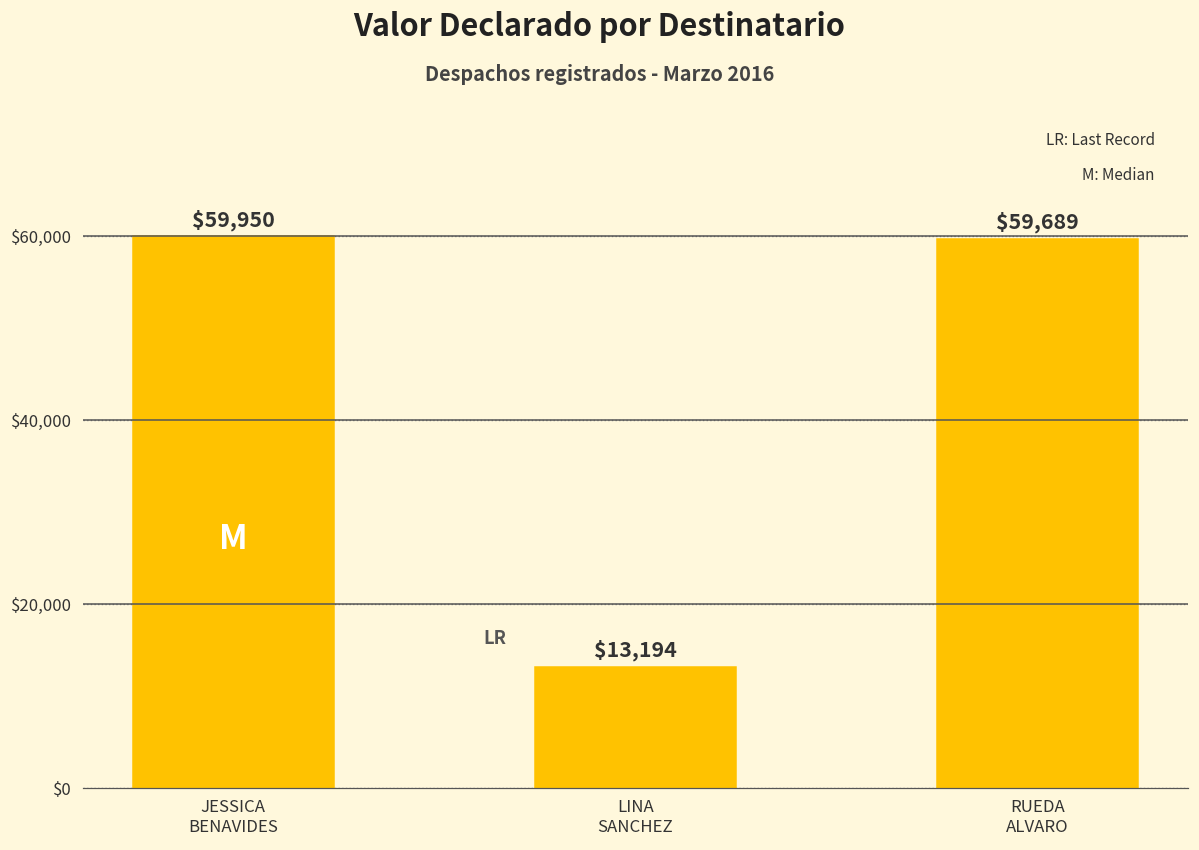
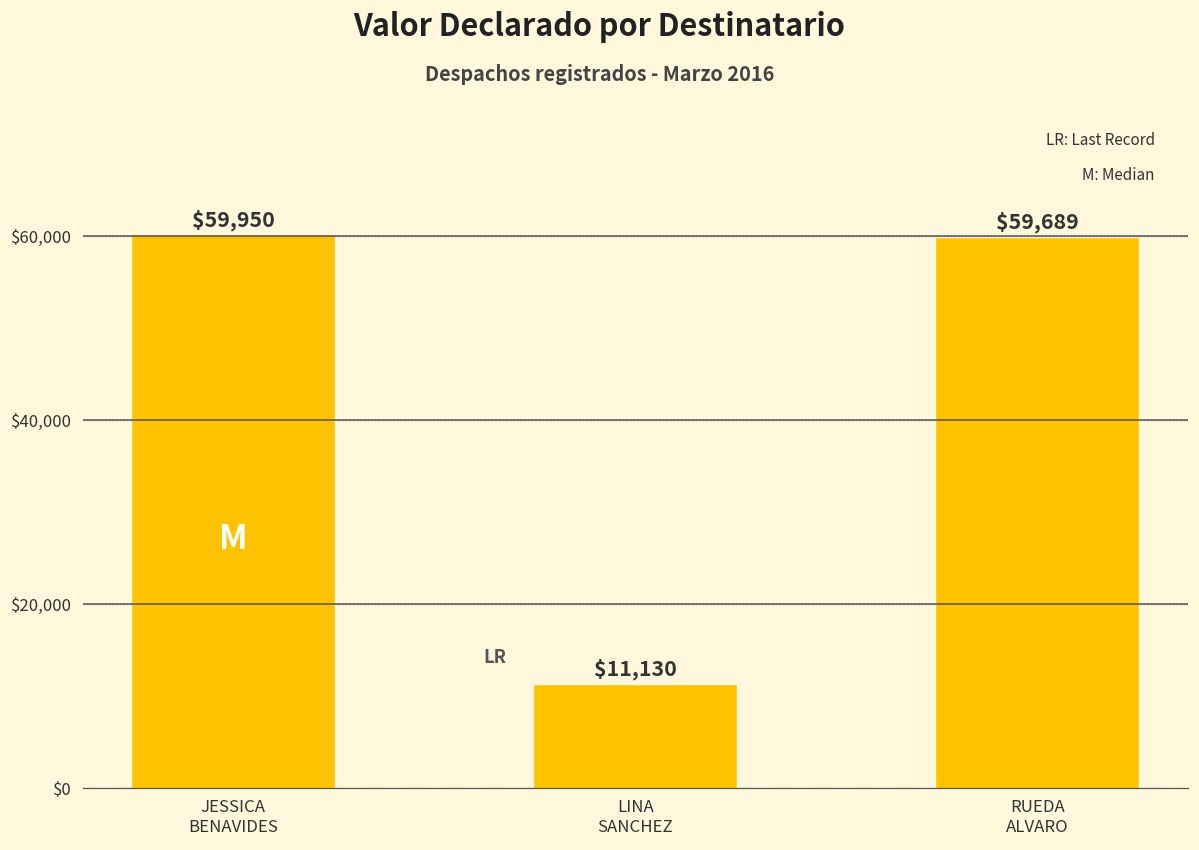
  {
    "JESSICA BENAVIDES": "$59,950",
-   "LINA SANCHEZ": "$13,194",
+   "LINA SANCHEZ": "$11,130",
    "RUEDA ALVARO": "$59,689"
  }
